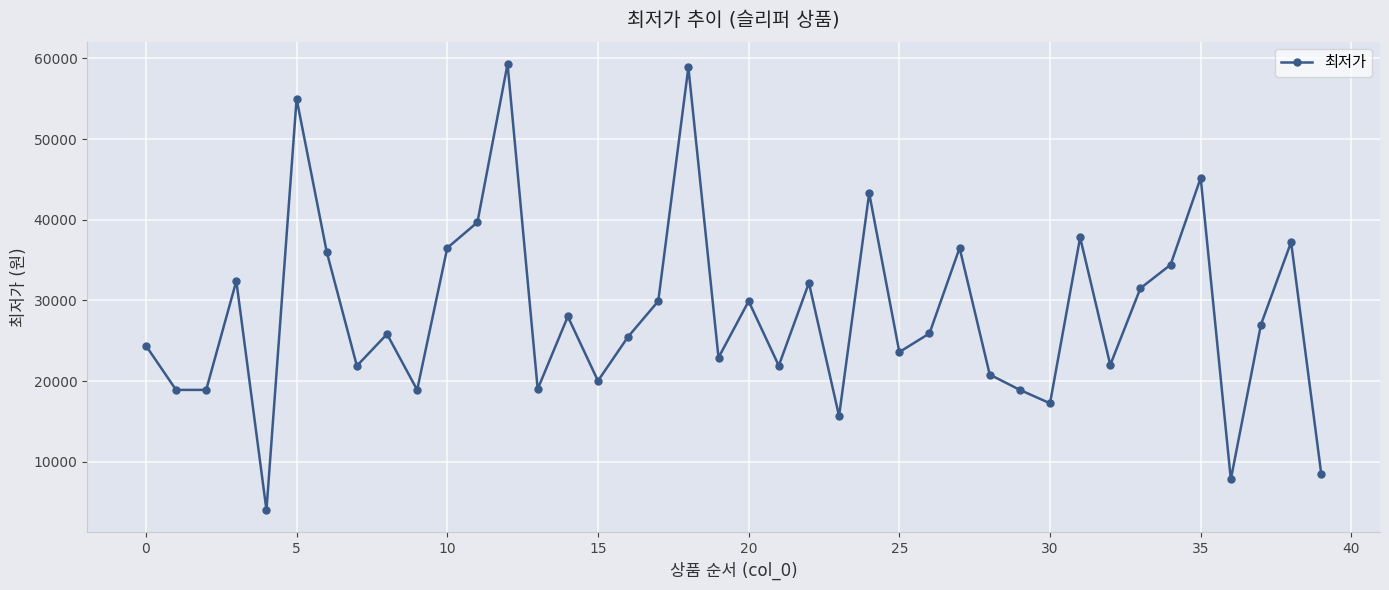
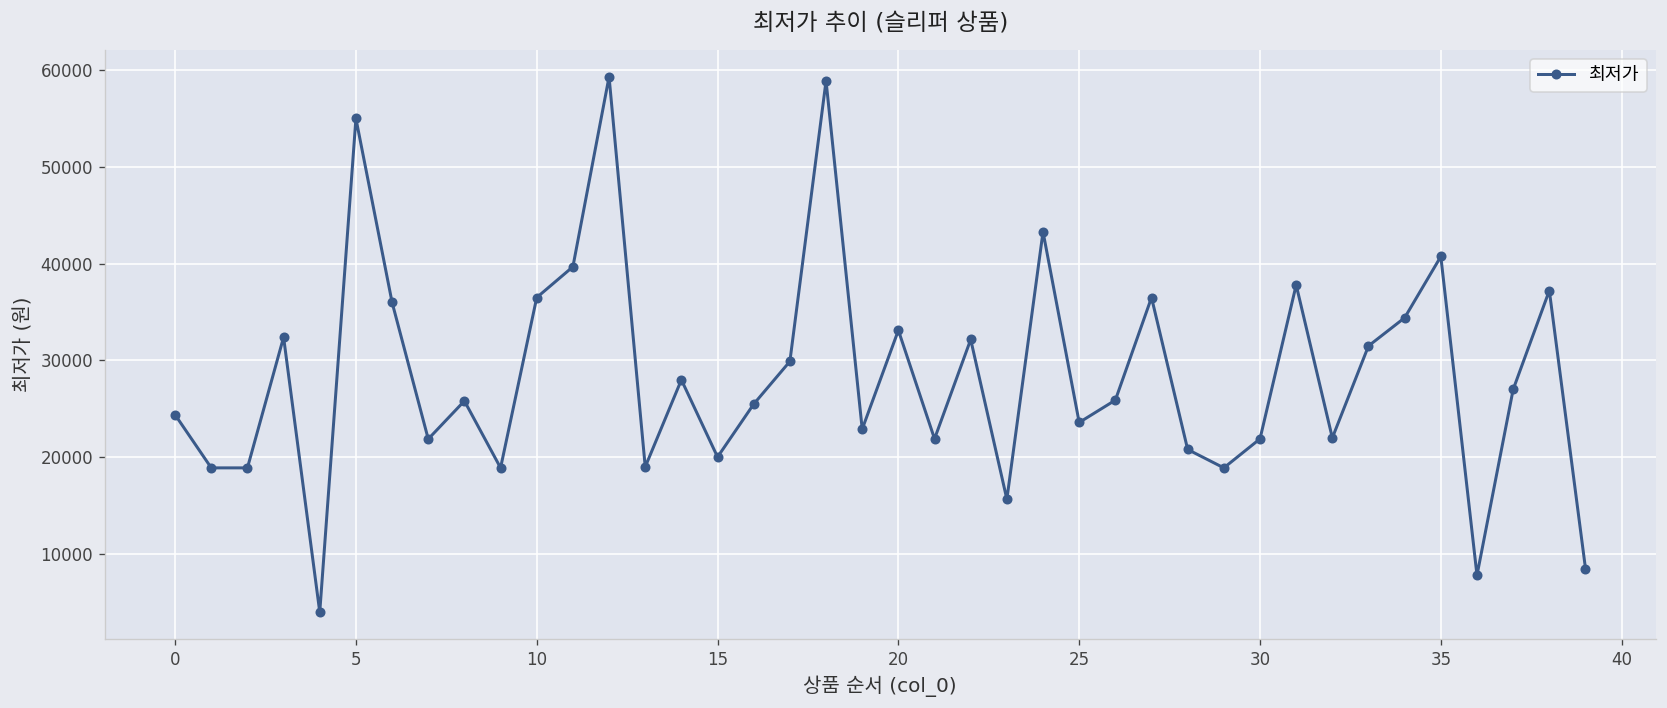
  {
    "0": 24000,
    "5": 55000,
    "10": 37000,
    "15": 20000,
-   "20": 30000,
+   "20": 33000,
    "25": 24000,
-   "30": 17000,
-   "35": 45000
+   "30": 22000,
+   "35": 41000
  }
